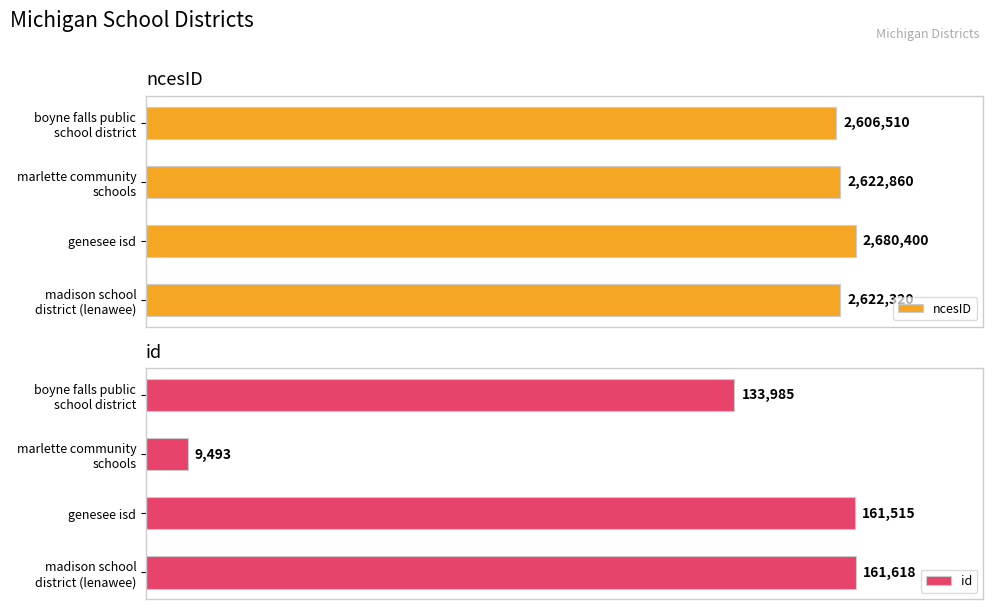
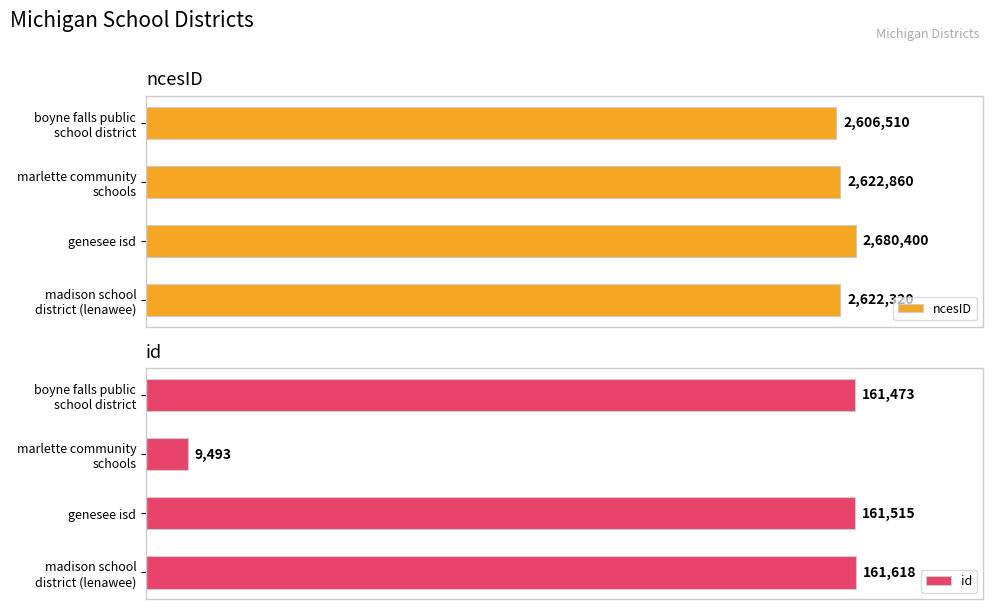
  {
    "ncesID": {
      "boyne falls public school district": "2,606,510",
      "marlette community schools": "2,622,860",
      "genesee isd": "2,680,400"
    },
    "id": {
-     "boyne falls public school district": "133,985",
+     "boyne falls public school district": "161,473",
      "marlette community schools": "9,493",
      "genesee isd": "161,515",
      "madison school district (lenawee)": "161,618"
    }
  }
